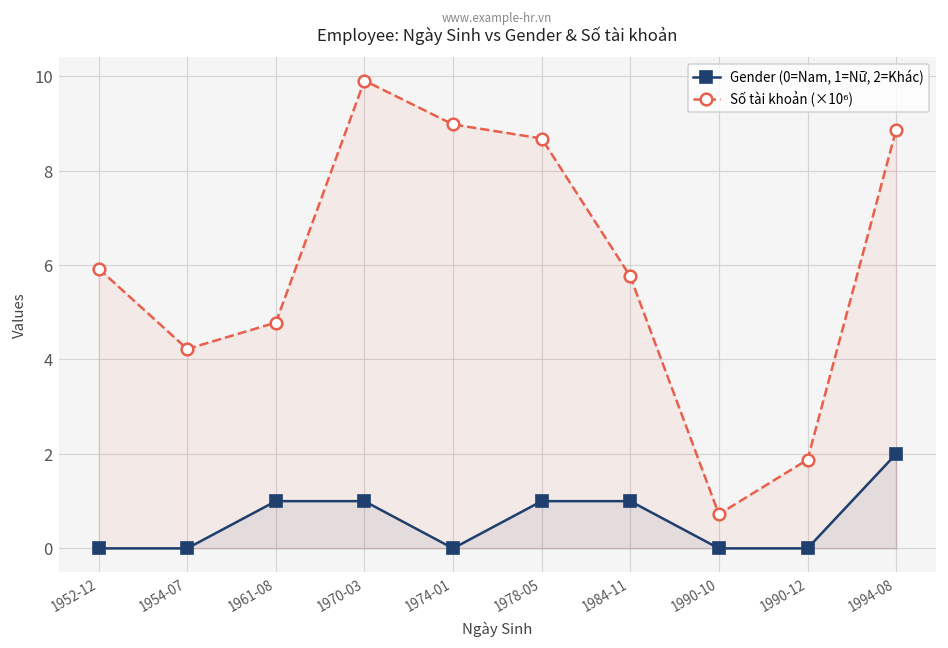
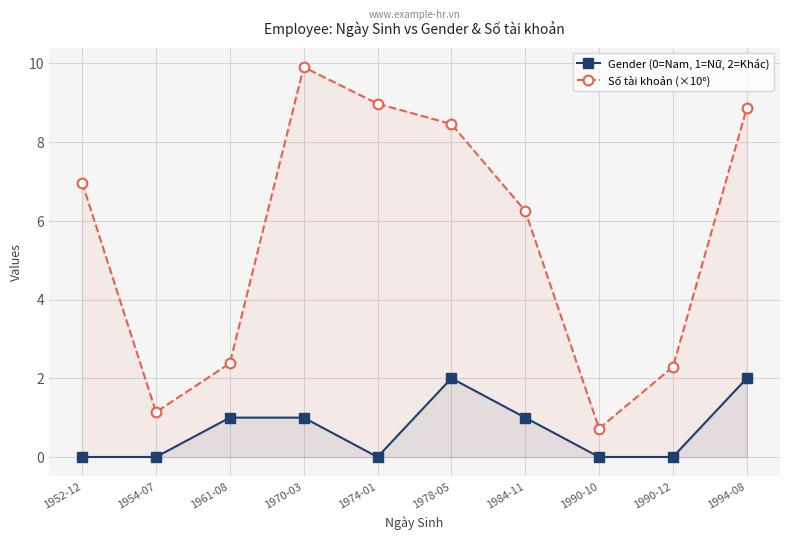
  {
    "Gender (0=Nam, 1=Nữ, 2=Khác)": {
      "1952-12": 0,
      "1954-07": 0,
      "1961-08": 1,
      "1970-03": 1,
      "1974-01": 0,
-     "1978-05": 1,
+     "1978-05": 2,
      "1984-11": 1,
      "1990-10": 0,
      "1990-12": 0,
      "1994-08": 2
    },
    "Số tài khoản (×10⁶)": {
-     "1952-12": 5.9,
-     "1954-07": 4.2,
-     "1961-08": 4.8,
+     "1952-12": 7.0,
+     "1954-07": 1.1,
+     "1961-08": 2.4,
      "1970-03": 9.9,
      "1974-01": 9.0,
-     "1978-05": 8.7,
-     "1984-11": 5.8,
+     "1978-05": 8.5,
+     "1984-11": 6.3,
      "1990-10": 0.7,
-     "1990-12": 1.9,
+     "1990-12": 2.3,
      "1994-08": 8.9
    }
  }
